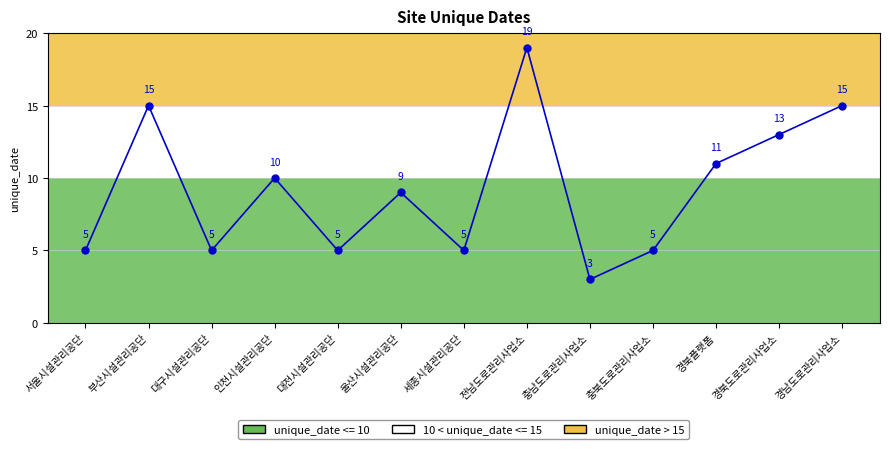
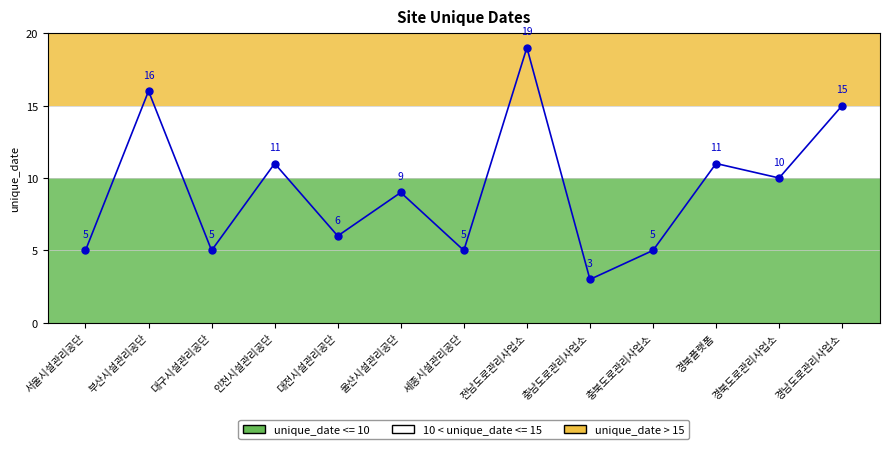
  {
    "서울시설관리공단": 5,
-   "부산시설관리공단": 15,
+   "부산시설관리공단": 16,
    "대구시설관리공단": 5,
-   "인천시설관리공단": 10,
-   "대전시설관리공단": 5,
+   "인천시설관리공단": 11,
+   "대전시설관리공단": 6,
    "울산시설관리공단": 9,
    "세종시설관리공단": 5,
    "전남도로관리사업소": 19,
    "충남도로관리사업소": 3,
    "충북도로관리사업소": 5,
    "경북플랫폼": 11,
-   "경북도로관리사업소": 13,
+   "경북도로관리사업소": 10,
    "경남도로관리사업소": 15
  }
